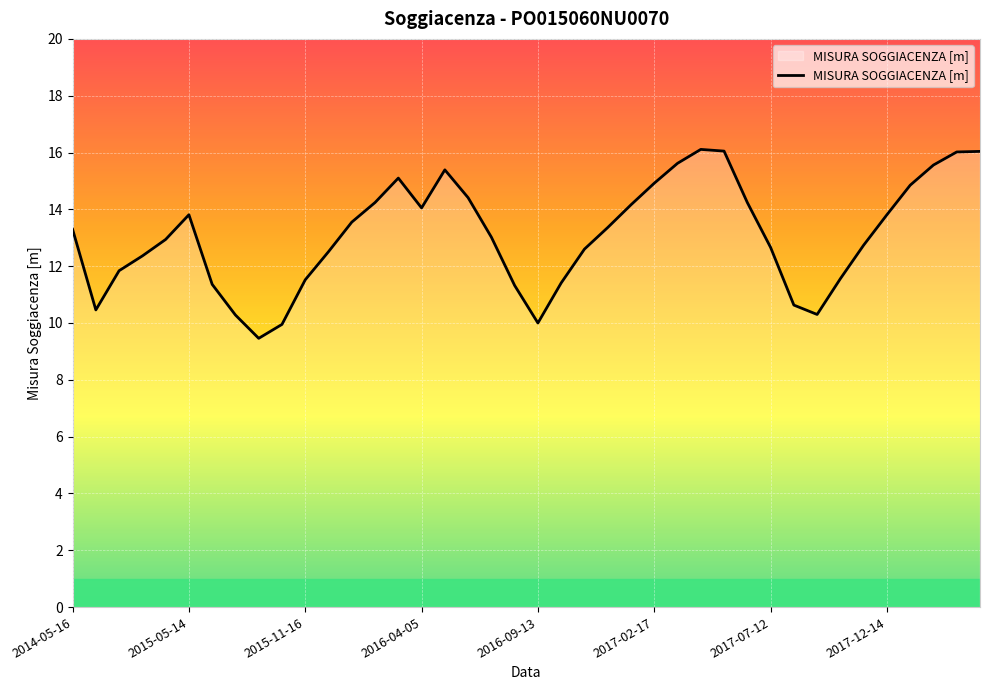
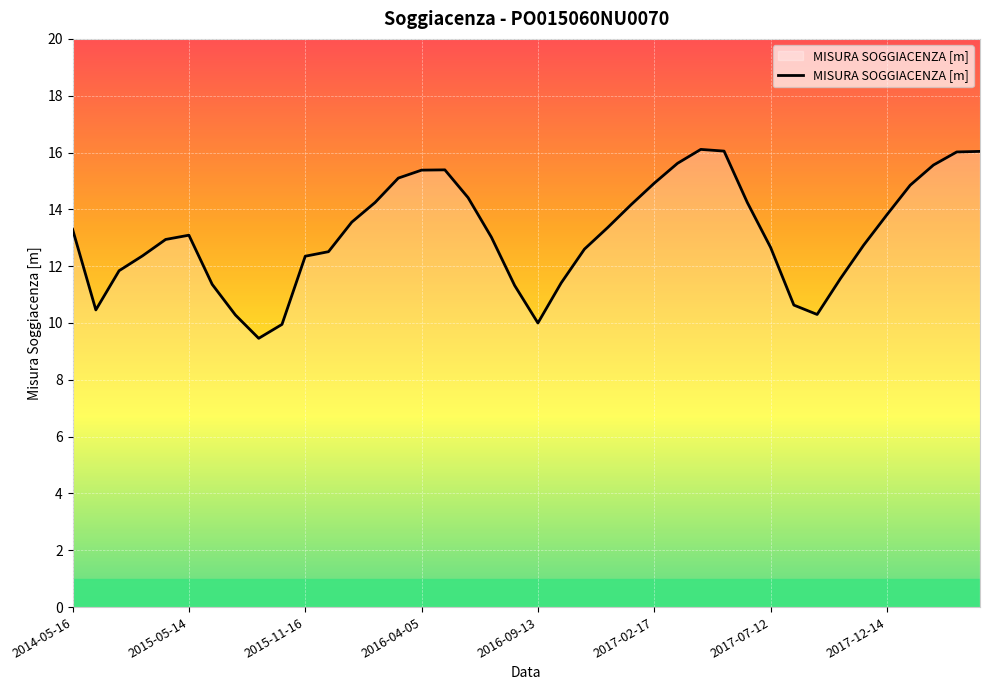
  {
    "2014-05-16": 13.3,
-   "2015-05-14": 13.8,
-   "2015-11-16": 11.5,
-   "2016-04-05": 14.1,
+   "2015-05-14": 13.1,
+   "2015-11-16": 12.4,
+   "2016-04-05": 15.4,
    "2016-09-13": 10.0,
    "2017-02-17": 14.9,
    "2017-07-12": 12.7,
    "2017-12-14": 13.8
  }
